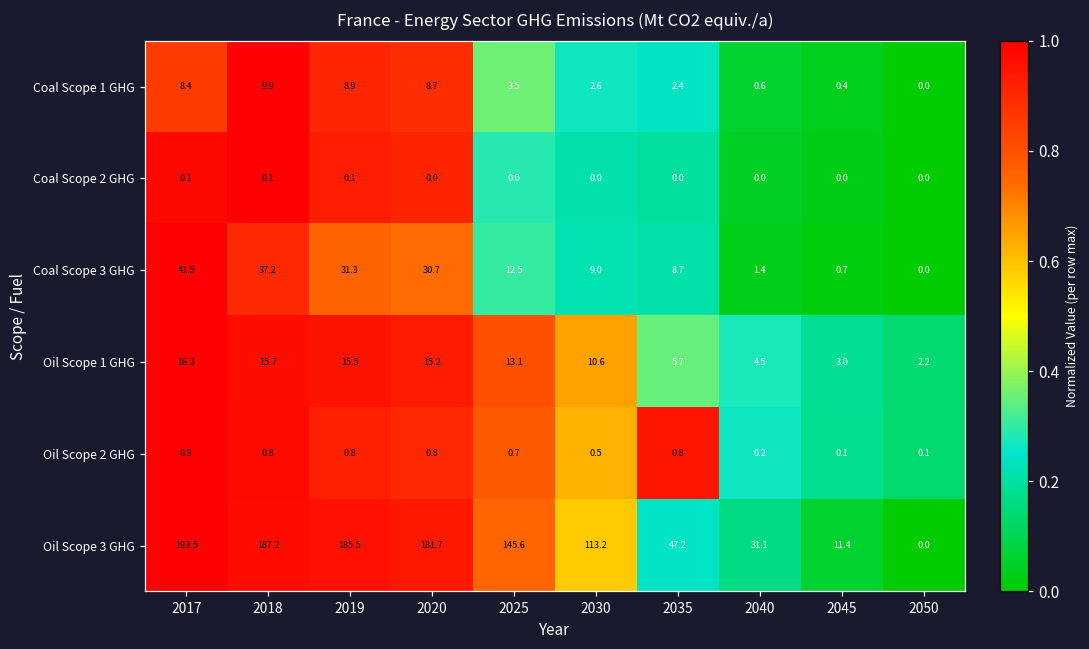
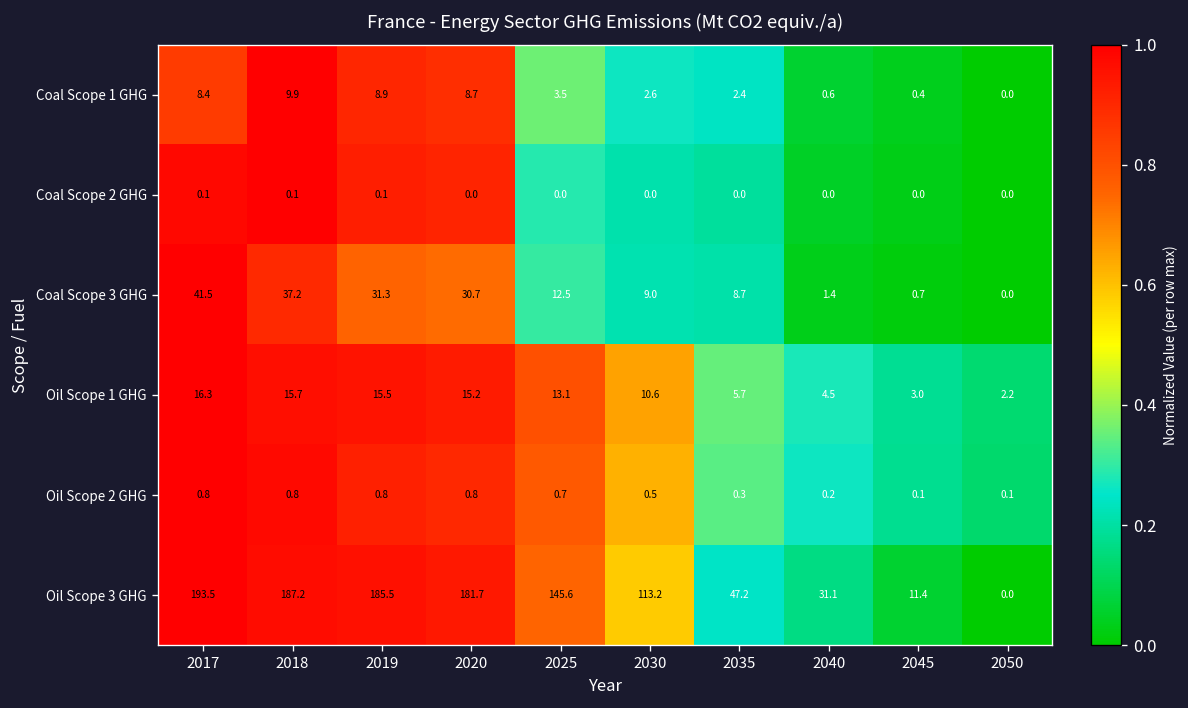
  {
    "Coal Scope 1 GHG": {
      "2017": 8.4,
      "2018": 9.9,
      "2019": 8.9,
      "2020": 8.7,
      "2025": 3.5,
      "2030": 2.6,
      "2035": 2.4,
      "2040": 0.6,
      "2045": 0.4,
      "2050": 0.0
    },
    "Coal Scope 2 GHG": {
      "2017": 0.1,
      "2018": 0.1,
      "2019": 0.1,
      "2020": 0.0,
      "2025": 0.0,
      "2030": 0.0,
      "2035": 0.0,
      "2040": 0.0,
      "2045": 0.0,
      "2050": 0.0
    },
    "Coal Scope 3 GHG": {
      "2017": 41.5,
      "2018": 37.2,
      "2019": 31.3,
      "2020": 30.7,
      "2025": 12.5,
      "2030": 9.0,
      "2035": 8.7,
      "2040": 1.4,
      "2045": 0.7,
      "2050": 0.0
    },
    "Oil Scope 1 GHG": {
      "2017": 16.3,
      "2018": 15.7,
      "2019": 15.5,
      "2020": 15.2,
      "2025": 13.1,
      "2030": 10.6,
      "2035": 5.7,
      "2040": 4.5,
      "2045": 3.0,
      "2050": 2.2
    },
    "Oil Scope 2 GHG": {
      "2017": 0.8,
      "2018": 0.8,
      "2019": 0.8,
      "2020": 0.8,
      "2025": 0.7,
      "2030": 0.5,
-     "2035": 0.8,
+     "2035": 0.3,
      "2040": 0.2,
      "2045": 0.1,
      "2050": 0.1
    },
    "Oil Scope 3 GHG": {
      "2017": 193.5,
      "2018": 187.2,
      "2019": 185.5,
      "2020": 181.7,
      "2025": 145.6,
      "2030": 113.2,
      "2035": 47.2,
      "2040": 31.1,
      "2045": 11.4,
      "2050": 0.0
    }
  }
